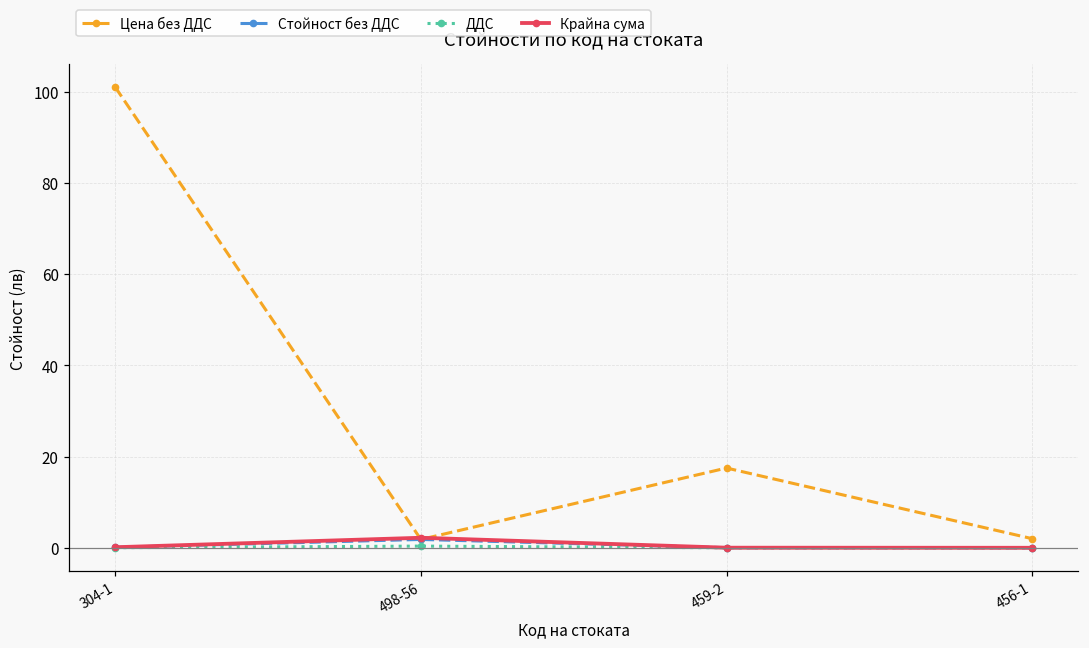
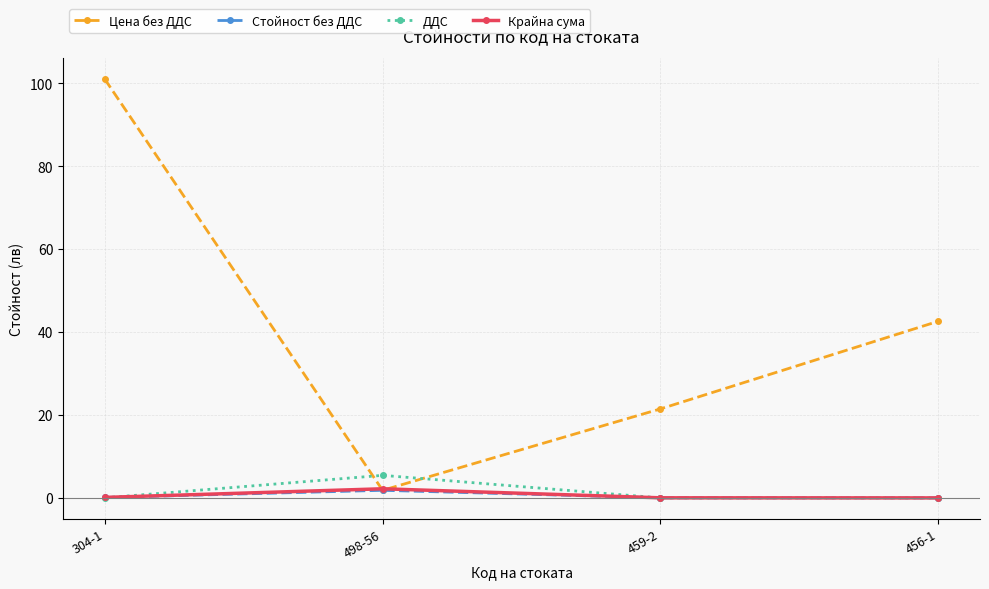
  {
    "Цена без ДДС": {
      "304-1": 101,
-     "459-2": 17,
-     "456-1": 2
+     "459-2": 21,
+     "456-1": 43
    },
    "ДДС": {
-     "498-56": 0
+     "498-56": 5
    }
  }
